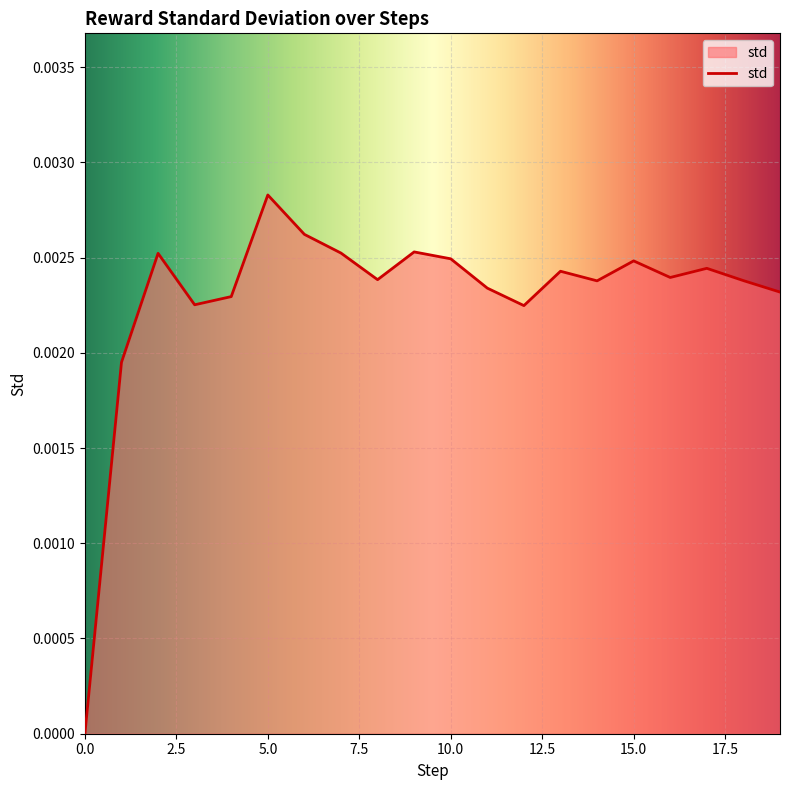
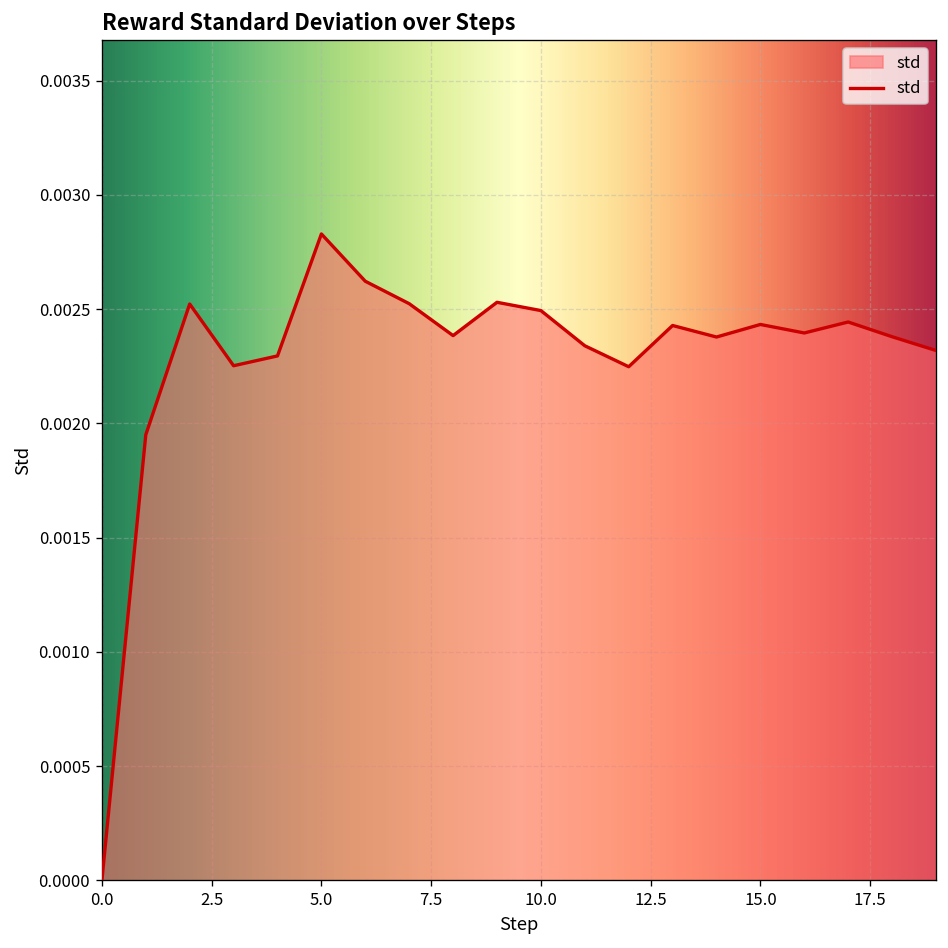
  {
    "0.0": 0.00000,
    "5.0": 0.00283,
    "10.0": 0.00249,
-   "15.0": 0.00248
+   "15.0": 0.00243
  }
